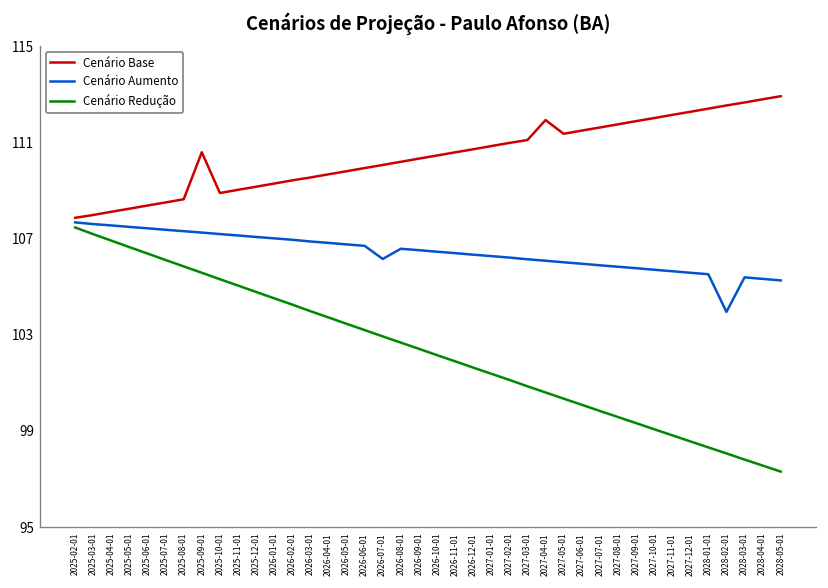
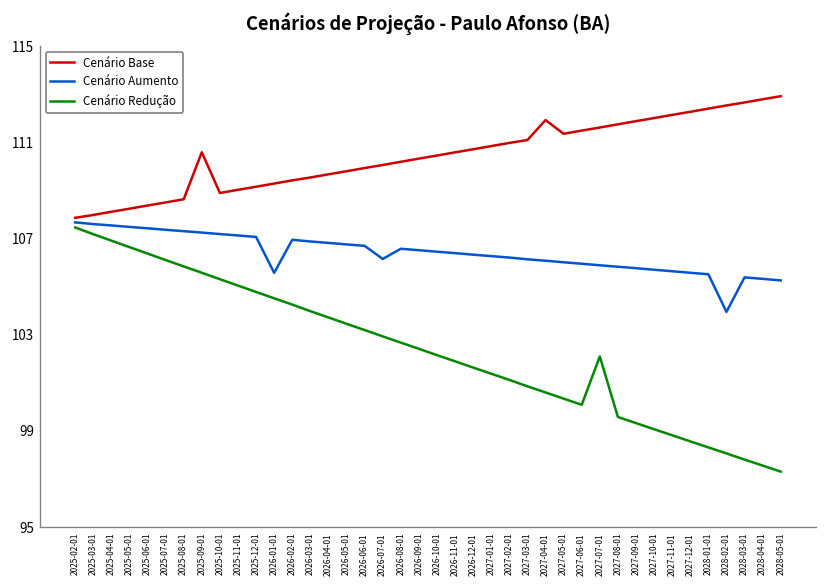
  {
    "Cenário Base": {
      "2025-02-01": 107.9,
      "2025-03-01": 108.0,
      "2025-04-01": 108.1,
      "2025-05-01": 108.2,
      "2025-06-01": 108.4,
      "2025-07-01": 108.5,
      "2025-08-01": 108.6,
      "2025-09-01": 110.6,
      "2025-10-01": 108.9,
      "2025-11-01": 109.0,
      "2025-12-01": 109.2,
      "2026-01-01": 109.3,
      "2026-02-01": 109.4,
      "2026-03-01": 109.5,
      "2026-04-01": 109.7,
      "2026-05-01": 109.8,
      "2026-06-01": 109.9,
      "2026-07-01": 110.1,
      "2026-08-01": 110.2,
      "2026-09-01": 110.3,
      "2026-10-01": 110.4,
      "2026-11-01": 110.6,
      "2026-12-01": 110.7,
      "2027-01-01": 110.8,
      "2027-02-01": 111.0,
      "2027-03-01": 111.1,
      "2027-04-01": 111.9,
      "2027-05-01": 111.4,
      "2027-06-01": 111.5,
      "2027-07-01": 111.6,
      "2027-08-01": 111.7,
      "2027-09-01": 111.9,
      "2027-10-01": 112.0,
      "2027-11-01": 112.1,
      "2027-12-01": 112.3,
      "2028-01-01": 112.4,
      "2028-02-01": 112.5,
      "2028-03-01": 112.7,
      "2028-04-01": 112.8,
      "2028-05-01": 112.9
    },
    "Cenário Aumento": {
      "2025-02-01": 107.7,
      "2025-03-01": 107.6,
      "2025-04-01": 107.5,
      "2025-05-01": 107.5,
      "2025-06-01": 107.4,
      "2025-07-01": 107.4,
      "2025-08-01": 107.3,
      "2025-09-01": 107.2,
      "2025-10-01": 107.2,
      "2025-11-01": 107.1,
      "2025-12-01": 107.1,
-     "2026-01-01": 107.0,
+     "2026-01-01": 105.6,
      "2026-02-01": 106.9,
      "2026-03-01": 106.9,
      "2026-04-01": 106.8,
      "2026-05-01": 106.8,
      "2026-06-01": 106.7,
      "2026-07-01": 106.1,
      "2026-08-01": 106.6,
      "2026-09-01": 106.5,
      "2026-10-01": 106.5,
      "2026-11-01": 106.4,
      "2026-12-01": 106.3,
      "2027-01-01": 106.3,
      "2027-02-01": 106.2,
      "2027-03-01": 106.1,
      "2027-04-01": 106.1,
      "2027-05-01": 106.0,
      "2027-06-01": 106.0,
      "2027-07-01": 105.9,
      "2027-08-01": 105.8,
      "2027-09-01": 105.8,
      "2027-10-01": 105.7,
      "2027-11-01": 105.6,
      "2027-12-01": 105.6,
      "2028-01-01": 105.5,
      "2028-02-01": 103.9,
      "2028-03-01": 105.4,
      "2028-04-01": 105.3,
      "2028-05-01": 105.3
    },
    "Cenário Redução": {
      "2025-02-01": 107.5,
      "2025-03-01": 107.2,
      "2025-04-01": 106.9,
      "2025-05-01": 106.6,
      "2025-06-01": 106.4,
      "2025-07-01": 106.1,
      "2025-08-01": 105.8,
      "2025-09-01": 105.6,
      "2025-10-01": 105.3,
      "2025-11-01": 105.0,
      "2025-12-01": 104.8,
      "2026-01-01": 104.5,
      "2026-02-01": 104.3,
      "2026-03-01": 104.0,
      "2026-04-01": 103.7,
      "2026-05-01": 103.5,
      "2026-06-01": 103.2,
      "2026-07-01": 102.9,
      "2026-08-01": 102.7,
      "2026-09-01": 102.4,
      "2026-10-01": 102.2,
      "2026-11-01": 101.9,
      "2026-12-01": 101.6,
      "2027-01-01": 101.4,
      "2027-02-01": 101.1,
      "2027-03-01": 100.9,
      "2027-04-01": 100.6,
      "2027-05-01": 100.3,
      "2027-06-01": 100.1,
-     "2027-07-01": 99.8,
+     "2027-07-01": 102.1,
      "2027-08-01": 99.6,
      "2027-09-01": 99.3,
      "2027-10-01": 99.1,
      "2027-11-01": 98.8,
      "2027-12-01": 98.6,
      "2028-01-01": 98.3,
      "2028-02-01": 98.1,
      "2028-03-01": 97.8,
      "2028-04-01": 97.6,
      "2028-05-01": 97.3
    }
  }
